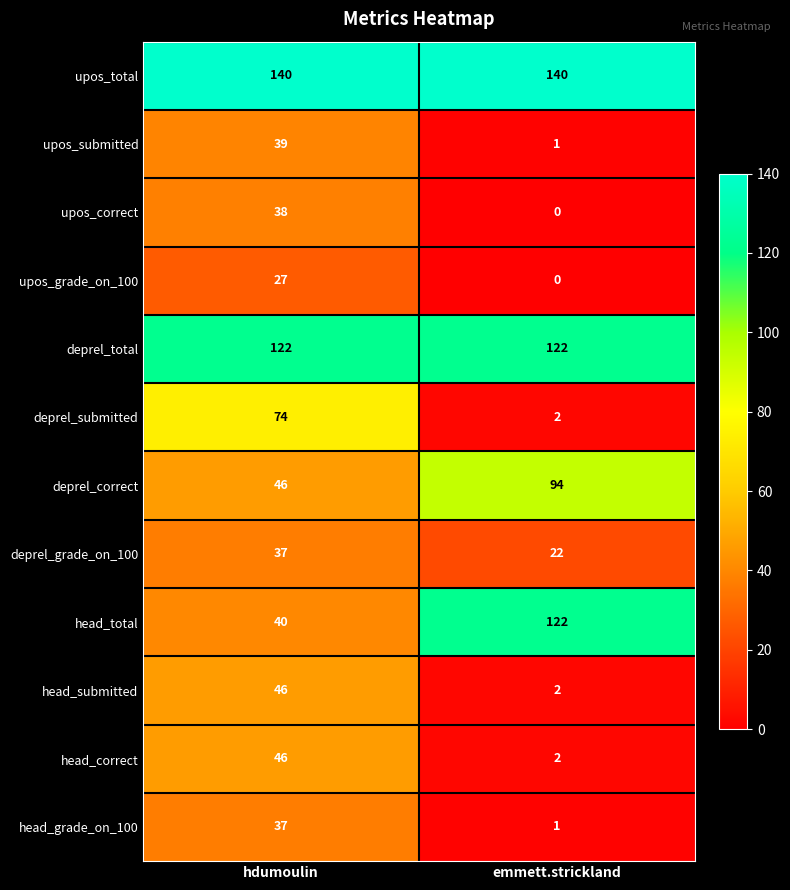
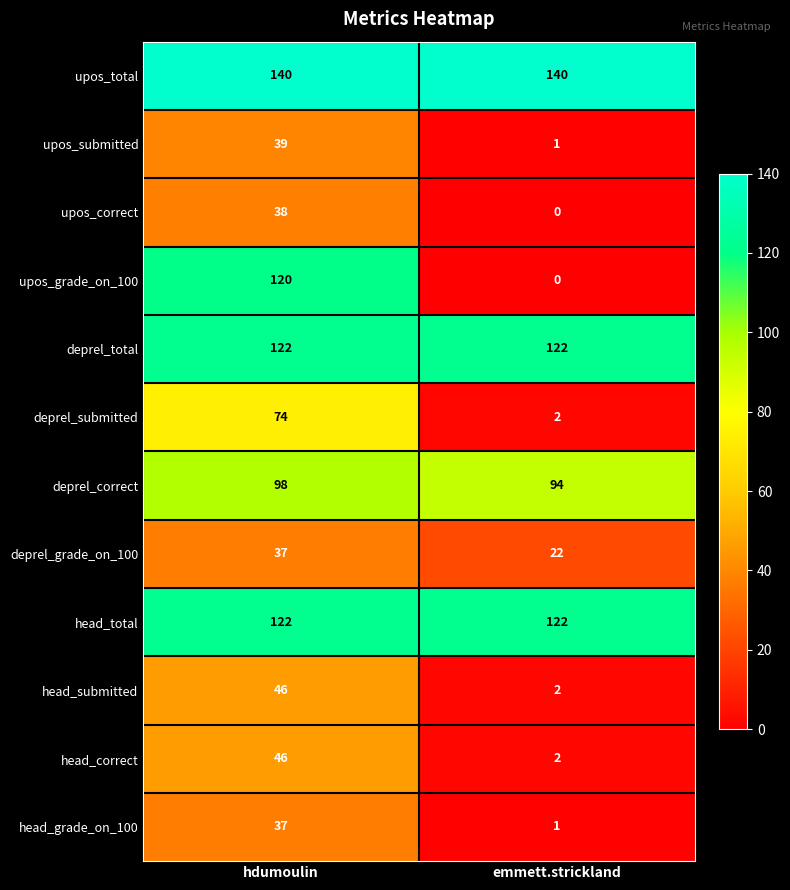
  {
    "upos_total": {
      "hdumoulin": 140,
      "emmett.strickland": 140
    },
    "upos_submitted": {
      "hdumoulin": 39,
      "emmett.strickland": 1
    },
    "upos_correct": {
      "hdumoulin": 38,
      "emmett.strickland": 0
    },
    "upos_grade_on_100": {
-     "hdumoulin": 27,
+     "hdumoulin": 120,
      "emmett.strickland": 0
    },
    "deprel_total": {
      "hdumoulin": 122,
      "emmett.strickland": 122
    },
    "deprel_submitted": {
      "hdumoulin": 74,
      "emmett.strickland": 2
    },
    "deprel_correct": {
-     "hdumoulin": 46,
+     "hdumoulin": 98,
      "emmett.strickland": 94
    },
    "deprel_grade_on_100": {
      "hdumoulin": 37,
      "emmett.strickland": 22
    },
    "head_total": {
-     "hdumoulin": 40,
+     "hdumoulin": 122,
      "emmett.strickland": 122
    },
    "head_submitted": {
      "hdumoulin": 46,
      "emmett.strickland": 2
    },
    "head_correct": {
      "hdumoulin": 46,
      "emmett.strickland": 2
    },
    "head_grade_on_100": {
      "hdumoulin": 37,
      "emmett.strickland": 1
    }
  }
